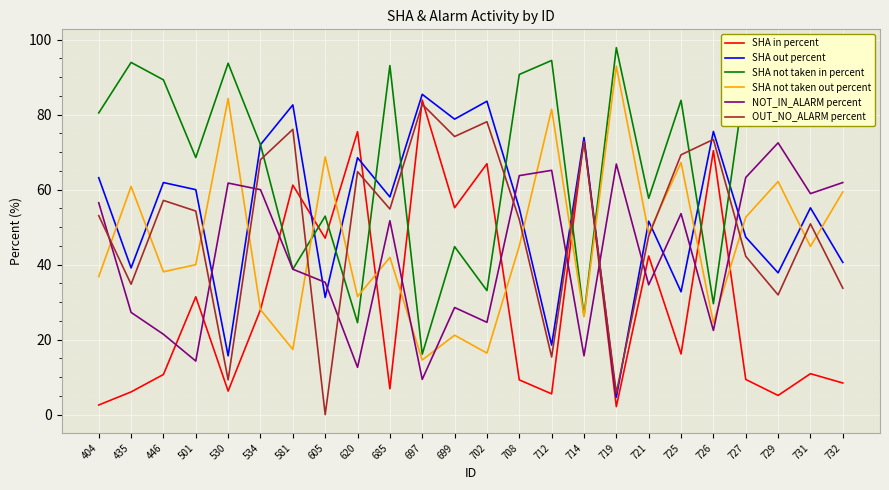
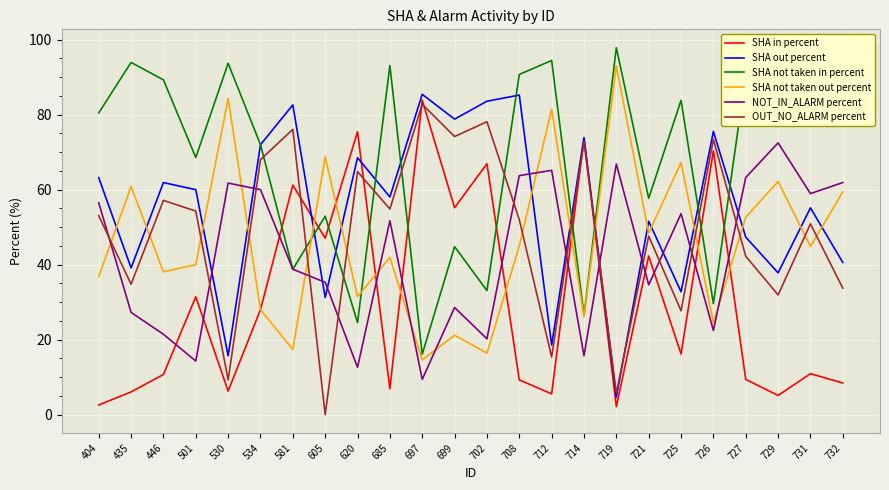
  {
    "SHA in percent": {
      "404": 3,
      "435": 6,
      "446": 11,
      "501": 31,
      "530": 6,
      "581": 61,
      "605": 47,
      "620": 75,
      "685": 7,
      "697": 84,
      "699": 55,
      "702": 67,
      "708": 9,
      "712": 6,
      "719": 2,
      "721": 42,
      "725": 16,
      "726": 70,
      "727": 9,
      "729": 5,
      "731": 11,
      "732": 8
    },
    "SHA out percent": {
      "404": 63,
      "435": 39,
      "446": 62,
      "501": 60,
      "530": 16,
      "581": 83,
      "605": 31,
      "620": 69,
      "685": 58,
      "697": 85,
      "699": 79,
      "702": 84,
-     "708": 55,
+     "708": 85,
      "712": 19,
      "719": 5,
      "721": 52,
      "725": 33,
      "726": 76,
      "727": 47,
      "729": 38,
      "731": 55,
      "732": 41
    },
    "SHA not taken in percent": {
      "404": 80,
      "435": 94,
      "446": 89,
      "501": 69,
      "530": 94,
      "605": 53,
      "620": 25,
      "685": 93,
      "697": 16,
      "699": 45,
      "702": 33,
      "708": 91,
      "712": 94,
      "719": 98,
      "721": 58,
      "725": 84,
      "726": 30
    },
    "SHA not taken out percent": {
      "404": 37,
      "435": 61,
      "446": 38,
      "501": 40,
      "530": 84,
      "581": 17,
      "605": 69,
      "620": 31,
      "685": 42,
      "697": 15,
      "699": 21,
      "702": 16,
      "708": 45,
      "712": 81,
      "719": 93,
      "721": 48,
      "725": 67,
      "726": 24,
      "727": 53,
      "729": 62,
      "731": 45,
      "732": 59
    },
    "NOT_IN_ALARM percent": {
      "404": 57,
      "435": 27,
      "446": 21,
      "501": 14,
      "530": 62,
      "534": 60,
      "605": 35,
      "620": 13,
      "685": 52,
      "697": 9,
      "699": 29,
-     "702": 25,
+     "702": 20,
      "708": 64,
      "712": 65,
      "714": 16,
      "719": 67,
      "721": 35,
      "725": 54,
      "726": 22,
      "727": 63,
      "729": 72,
      "731": 59,
      "732": 62
    },
    "OUT_NO_ALARM percent": {
      "404": 53,
      "435": 35,
      "446": 57,
      "501": 54,
      "530": 9,
      "534": 68,
      "581": 76,
      "605": 0,
      "620": 65,
      "685": 55,
      "697": 83,
      "699": 74,
      "702": 78,
      "708": 52,
      "712": 15,
      "714": 73,
      "719": 6,
      "721": 48,
-     "725": 69,
+     "725": 28,
      "726": 73,
      "727": 42,
      "729": 32,
      "731": 51,
      "732": 34
    }
  }
